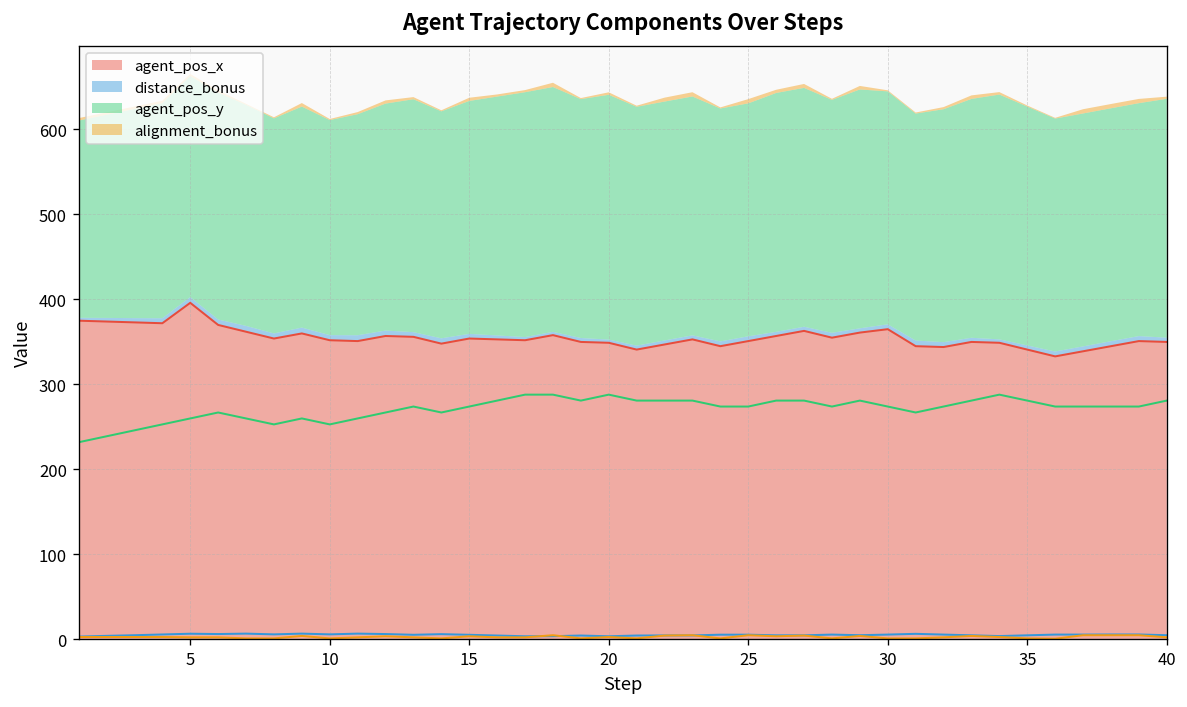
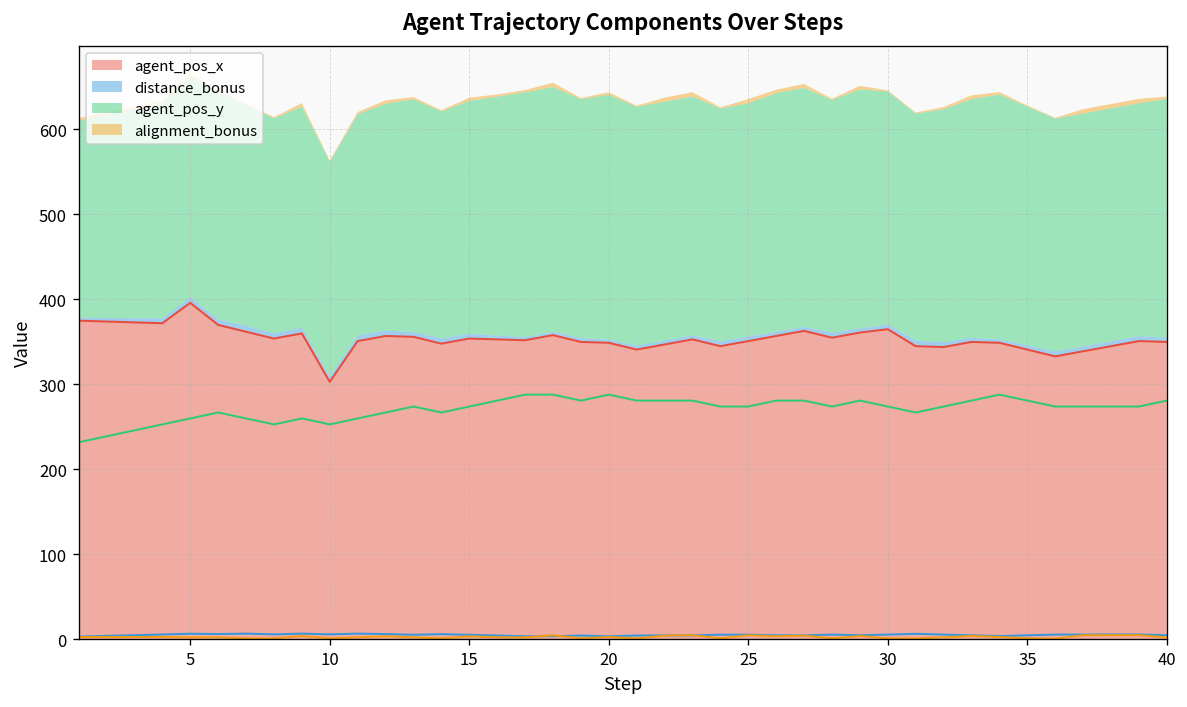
  {
    "agent_pos_x": {
      "5": 400,
-     "10": 350,
+     "10": 300,
      "15": 350,
      "20": 350,
      "25": 350,
      "30": 370,
      "35": 340,
      "40": 350
    }
  }
